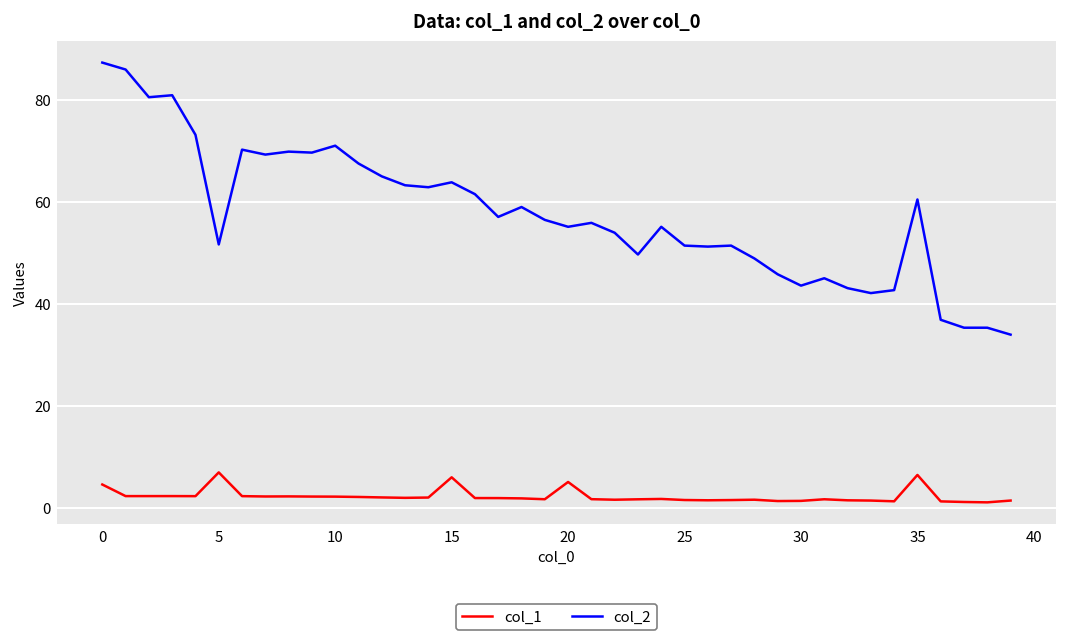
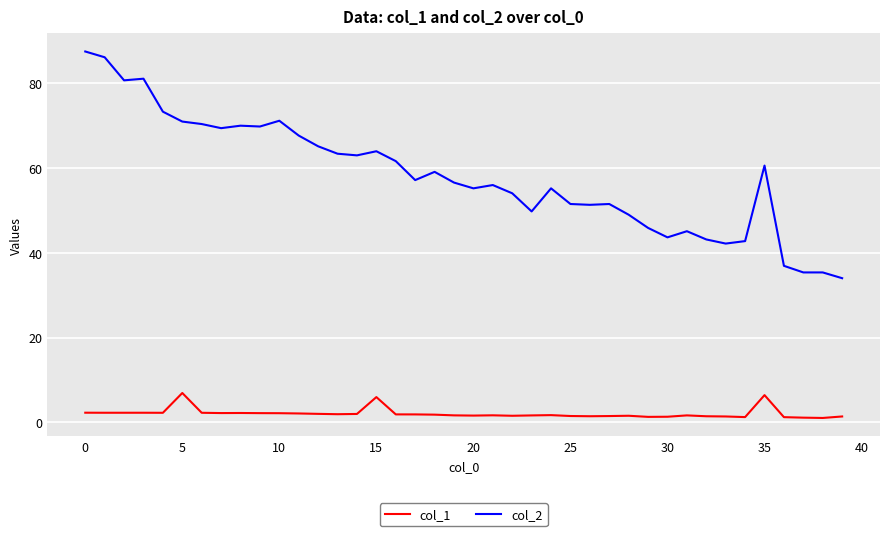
  {
    "col_1": {
-     "0": 5,
+     "0": 2,
      "5": 7,
      "10": 2,
      "15": 6,
-     "20": 5,
+     "20": 2,
      "25": 2,
      "30": 1,
      "35": 6
    },
    "col_2": {
      "0": 87,
-     "5": 52,
+     "5": 71,
      "10": 71,
      "15": 64,
      "20": 55,
      "25": 51,
      "30": 44,
      "35": 61
    }
  }
